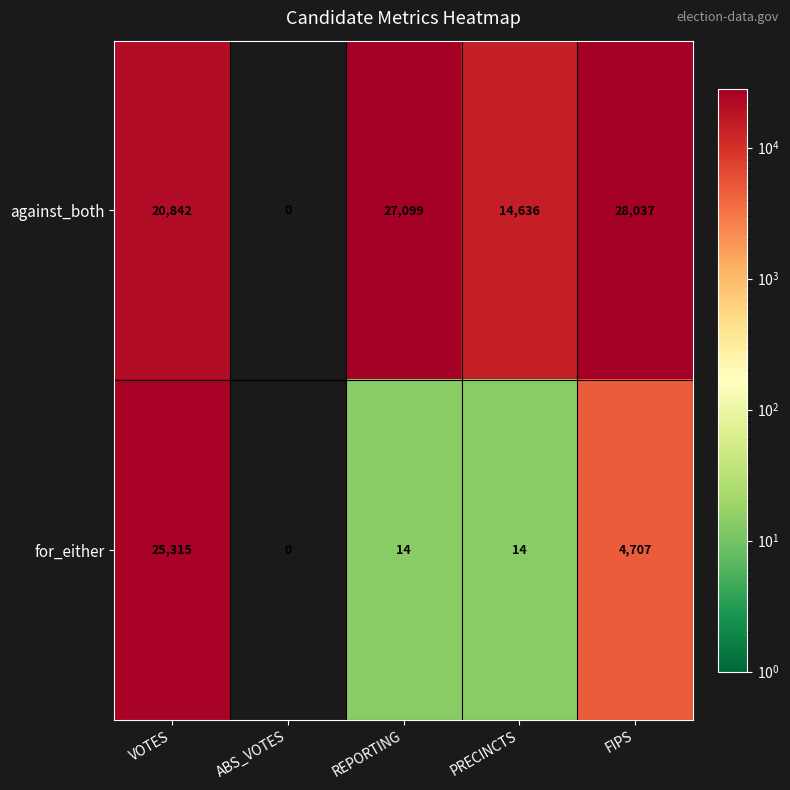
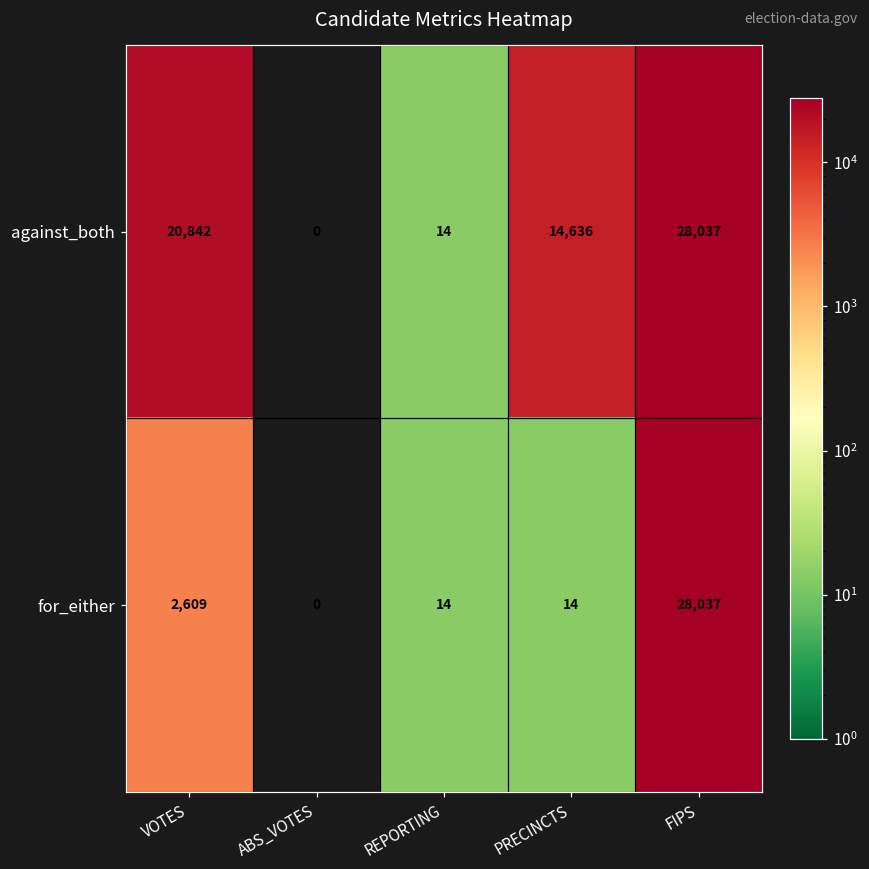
  {
    "against_both": {
      "VOTES": "20,842",
-     "REPORTING": "27,099",
+     "REPORTING": "14",
      "PRECINCTS": "14,636",
      "FIPS": "28,037"
    },
    "for_either": {
-     "VOTES": "25,315",
+     "VOTES": "2,609",
      "REPORTING": "14",
      "PRECINCTS": "14",
-     "FIPS": "4,707"
+     "FIPS": "28,037"
    }
  }
